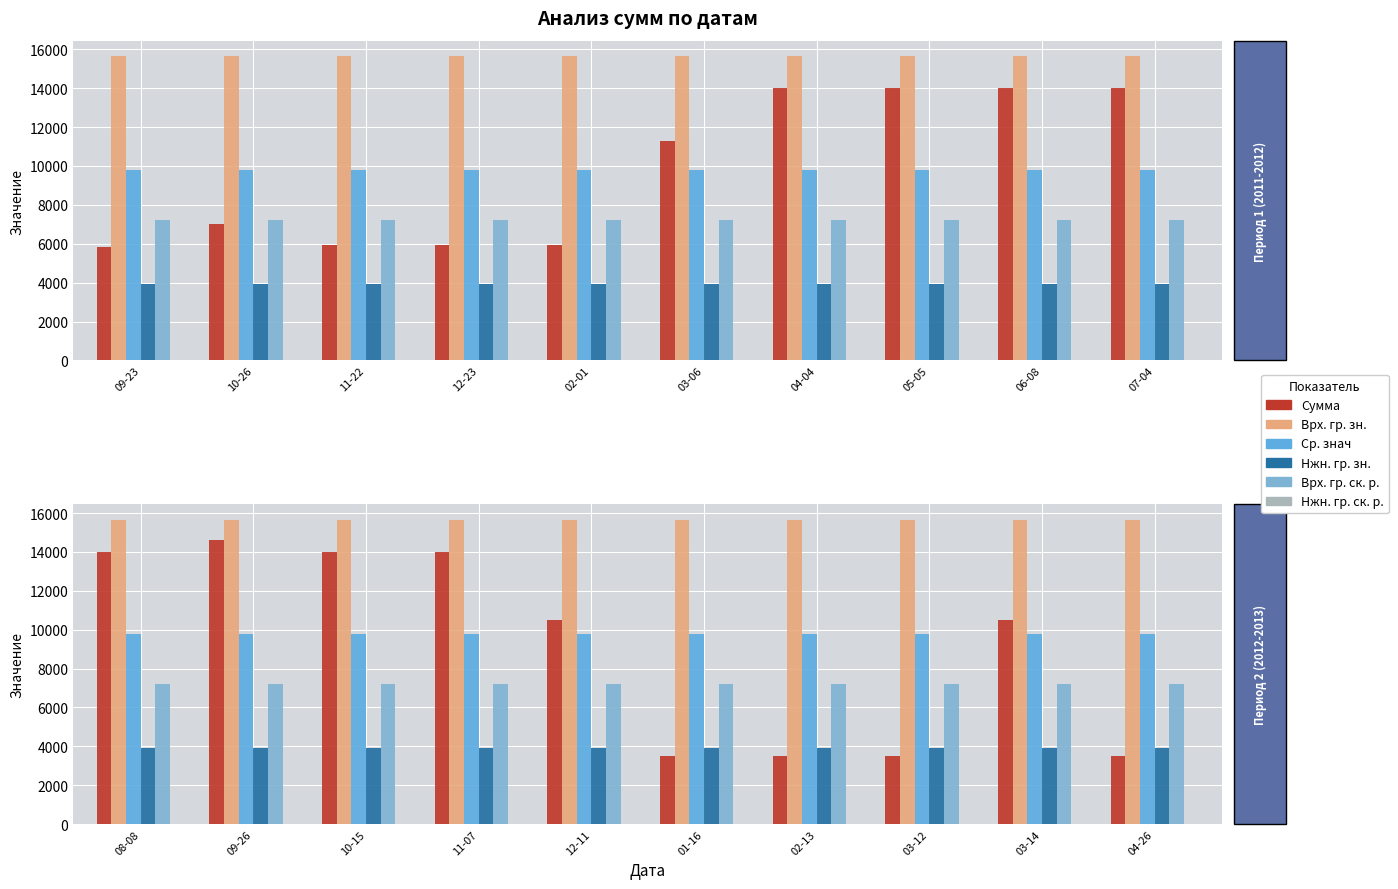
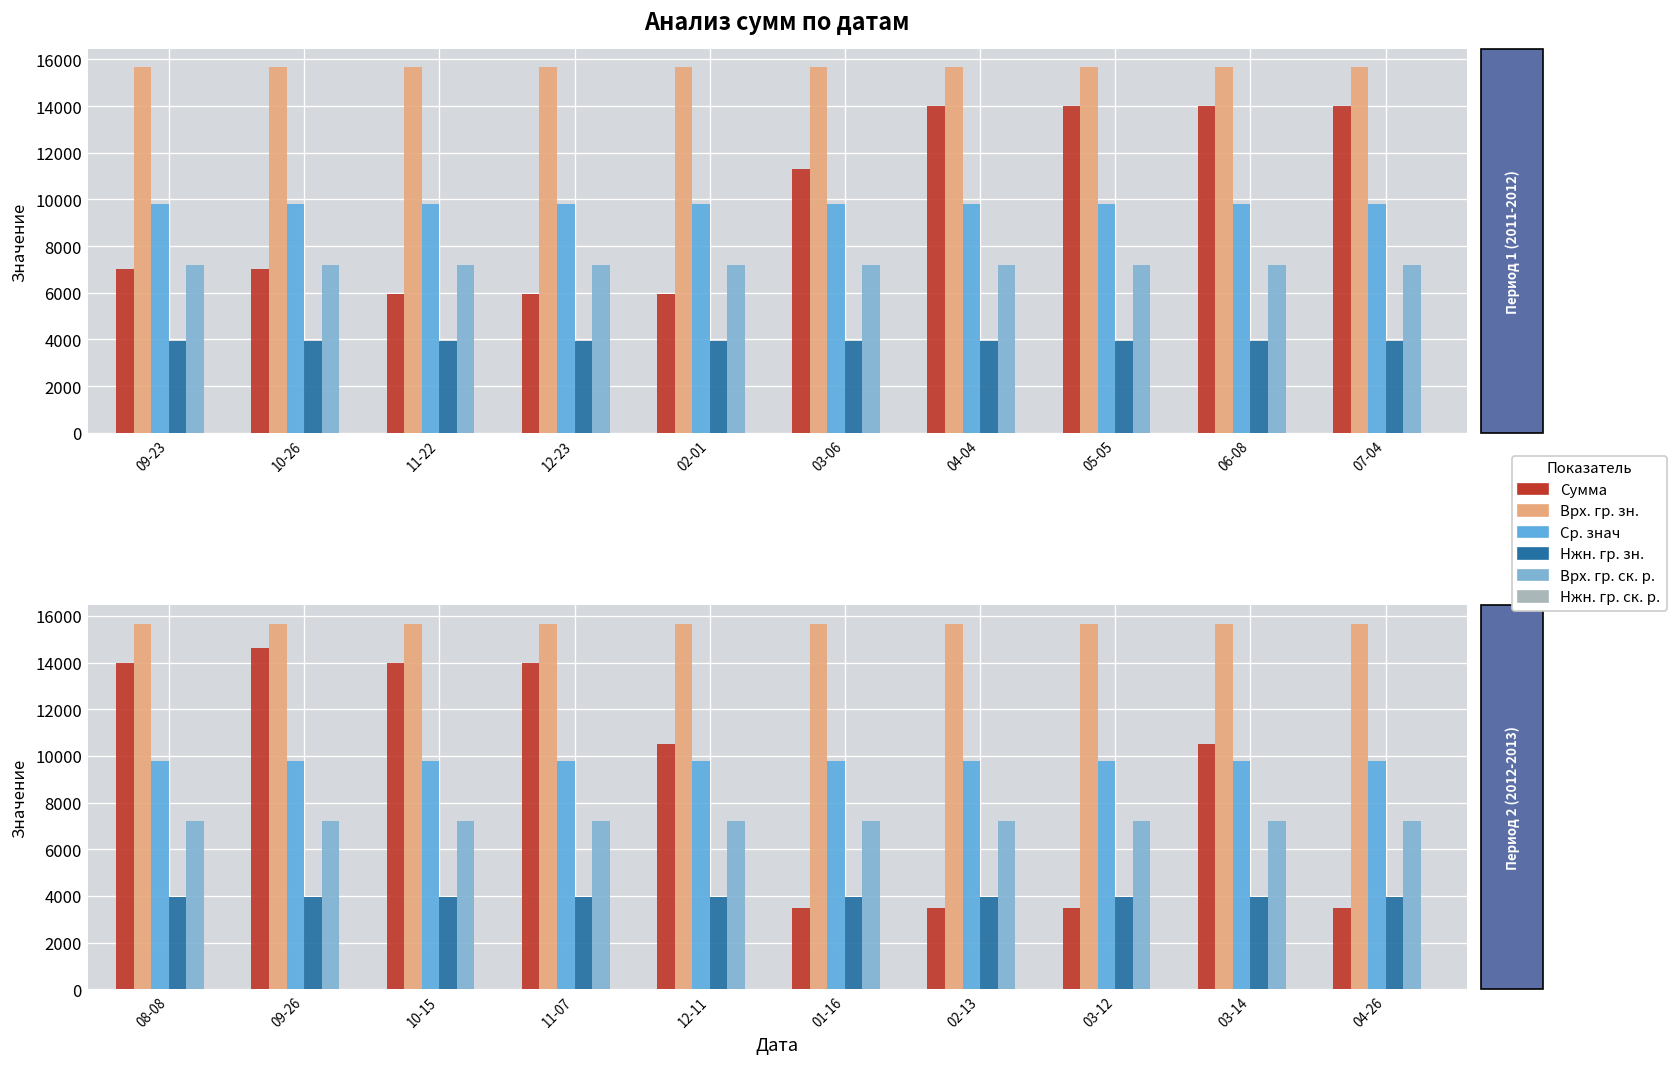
  {
    "Анализ сумм по датам": {
      "Сумма": {
-       "09-23": 5900,
+       "09-23": 7000,
        "10-26": 7000,
        "11-22": 6000,
        "12-23": 6000,
        "02-01": 6000,
        "03-06": 11300,
        "04-04": 14000,
        "05-05": 14000,
        "06-08": 14000,
        "07-04": 14000
      },
      "Врх. гр. зн.": {
        "09-23": 15700,
        "10-26": 15700,
        "11-22": 15700,
        "12-23": 15700,
        "02-01": 15700,
        "03-06": 15700,
        "04-04": 15700,
        "05-05": 15700,
        "06-08": 15700,
        "07-04": 15700
      },
      "Нжн. гр. зн.": {
        "09-23": 3900,
        "10-26": 3900,
        "11-22": 3900,
        "12-23": 3900,
        "02-01": 3900,
        "03-06": 3900,
        "04-04": 3900,
        "05-05": 3900,
        "06-08": 3900,
        "07-04": 3900
      }
    }
  }
